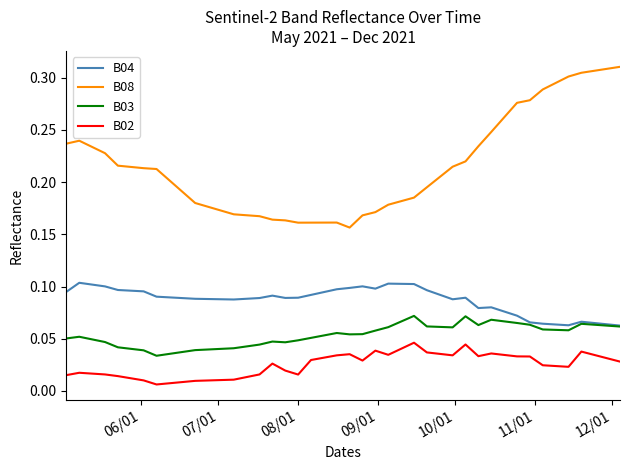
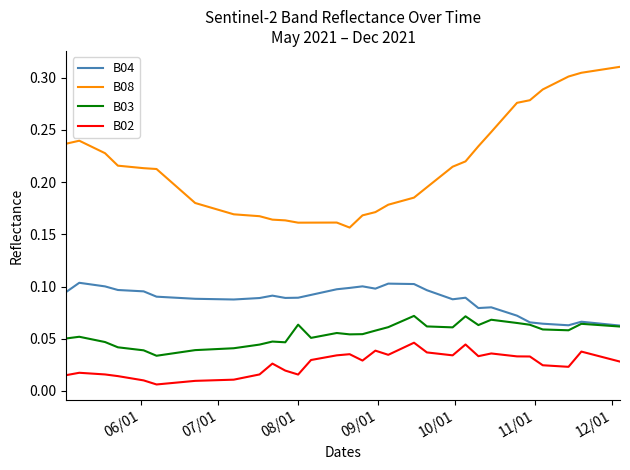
  {
    "B04": {
      "08/01": 0.089
    },
    "B08": {
      "08/01": 0.161
    },
    "B03": {
-     "08/01": 0.049
+     "08/01": 0.064
    },
    "B02": {
      "08/01": 0.016
    }
  }
